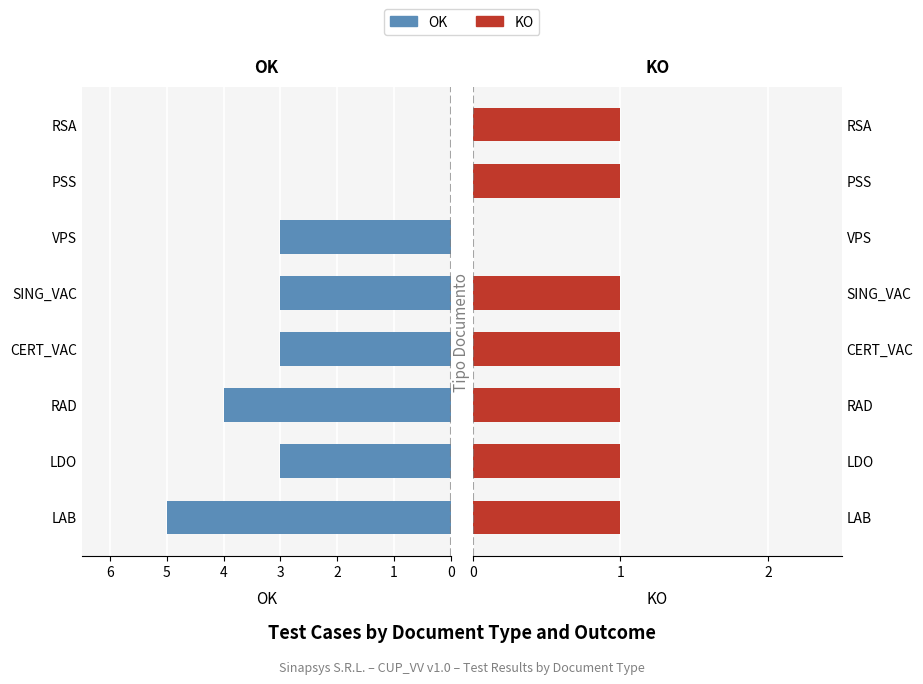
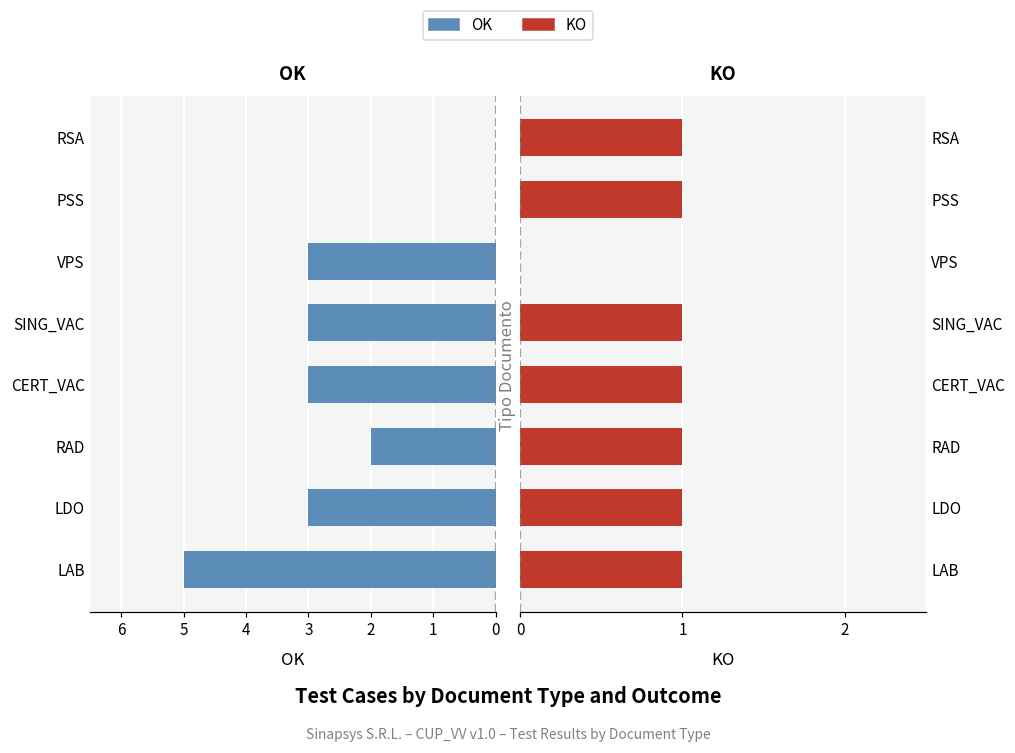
  {
    "OK": {
      "RSA": 0,
      "PSS": 0,
      "VPS": 3,
      "SING_VAC": 3,
      "CERT_VAC": 3,
-     "RAD": 4,
+     "RAD": 2,
      "LDO": 3,
      "LAB": 5
    },
    "KO": {
      "RSA": 1.00,
      "PSS": 1.00,
      "VPS": 0.00,
      "SING_VAC": 1.00,
      "CERT_VAC": 1.00,
      "RAD": 1.00,
      "LDO": 1.00,
      "LAB": 1.00
    }
  }
